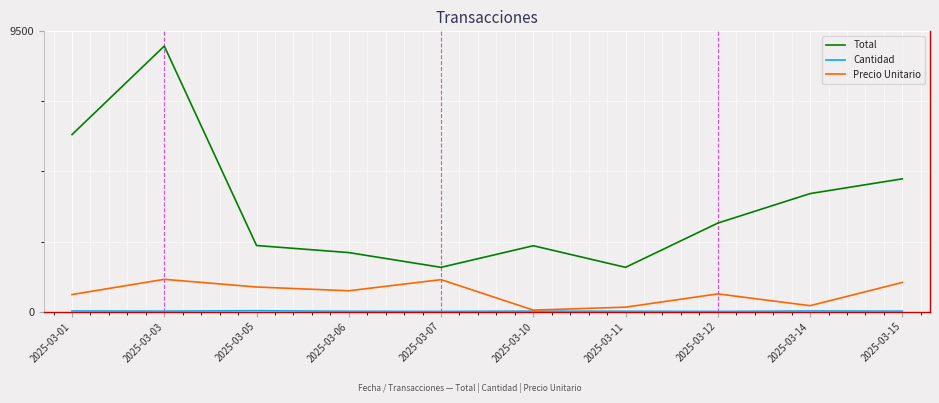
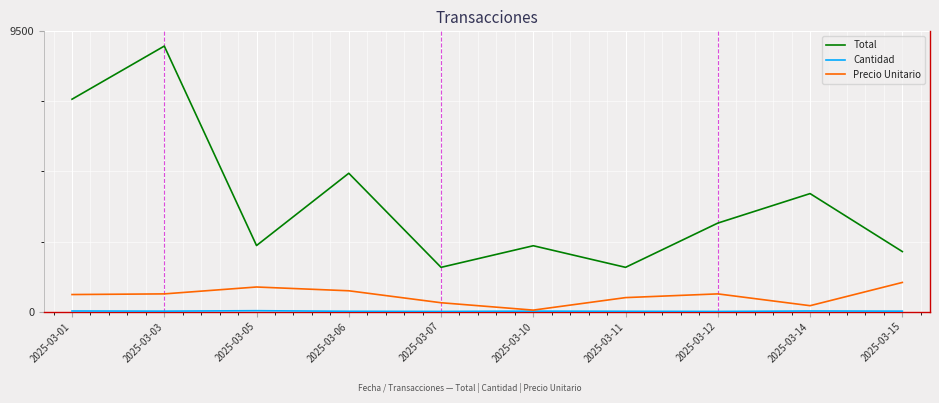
  {
    "Total": {
-     "2025-03-01": 6000,
+     "2025-03-01": 7200,
      "2025-03-03": 9000,
      "2025-03-05": 2200,
-     "2025-03-06": 2000,
+     "2025-03-06": 4700,
      "2025-03-07": 1500,
      "2025-03-10": 2200,
      "2025-03-11": 1500,
      "2025-03-12": 3000,
      "2025-03-14": 4000,
-     "2025-03-15": 4500
+     "2025-03-15": 2000
    },
    "Cantidad": {
      "2025-03-01": 0,
      "2025-03-03": 0,
      "2025-03-05": 0,
      "2025-03-06": 0,
      "2025-03-07": 0,
      "2025-03-11": 0,
      "2025-03-12": 0,
      "2025-03-14": 0,
      "2025-03-15": 0
    },
    "Precio Unitario": {
      "2025-03-01": 600,
-     "2025-03-03": 1100,
+     "2025-03-03": 600,
      "2025-03-05": 800,
      "2025-03-06": 700,
-     "2025-03-07": 1100,
-     "2025-03-11": 200,
+     "2025-03-07": 300,
+     "2025-03-11": 500,
      "2025-03-12": 600,
      "2025-03-14": 200,
      "2025-03-15": 1000
    }
  }
